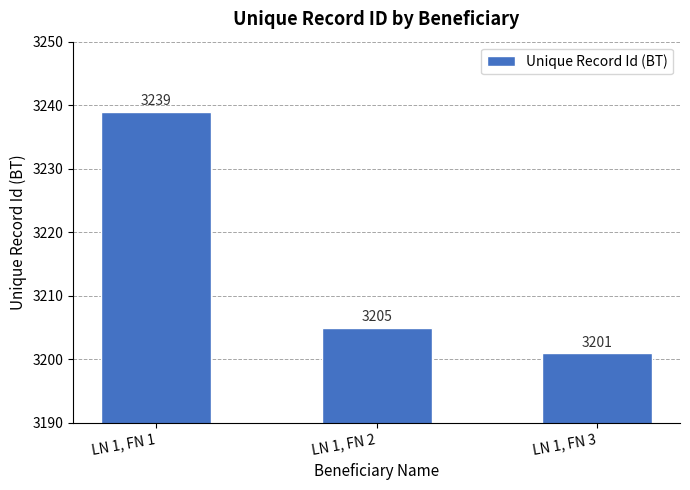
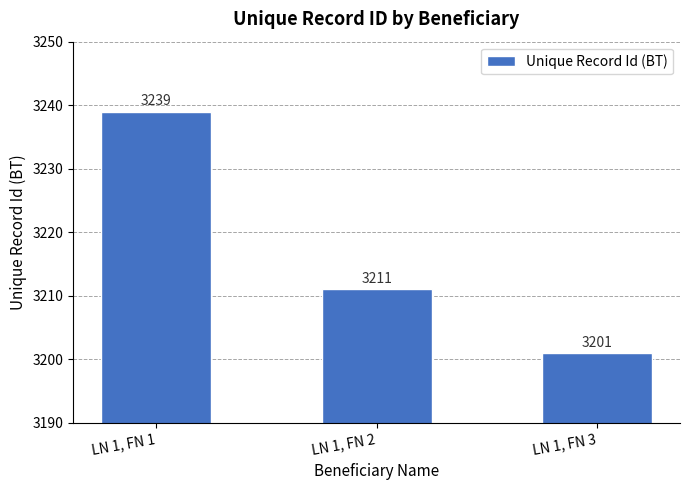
  {
    "LN 1, FN 1": 3239,
-   "LN 1, FN 2": 3205,
+   "LN 1, FN 2": 3211,
    "LN 1, FN 3": 3201
  }
